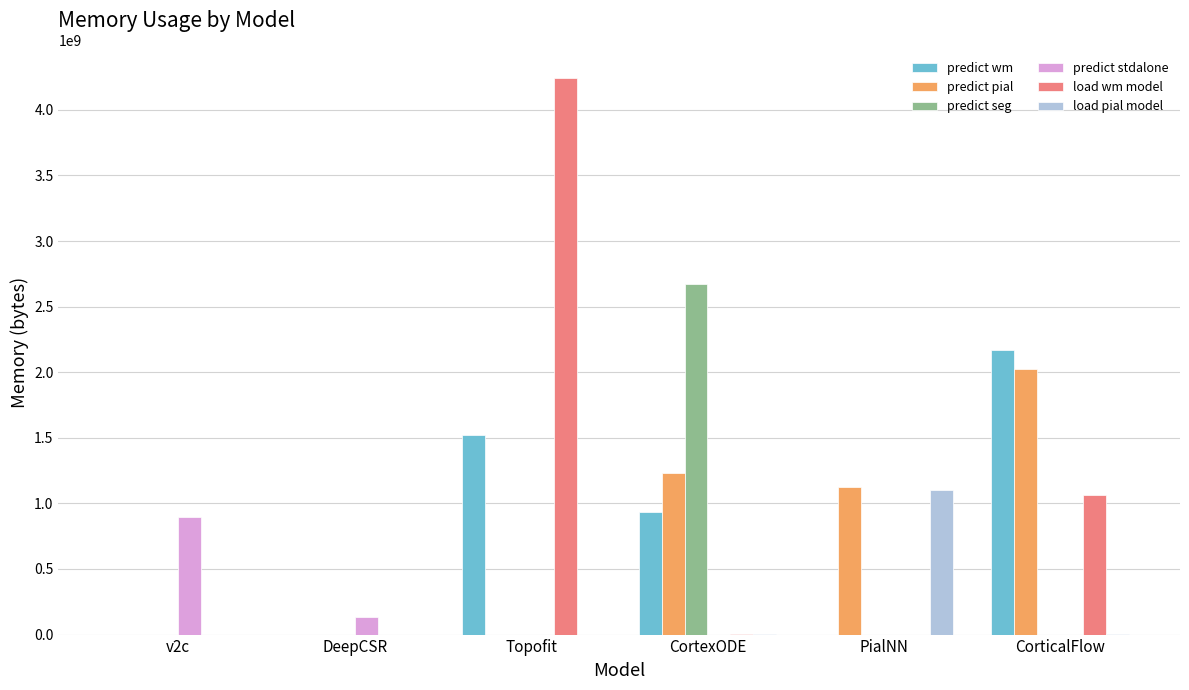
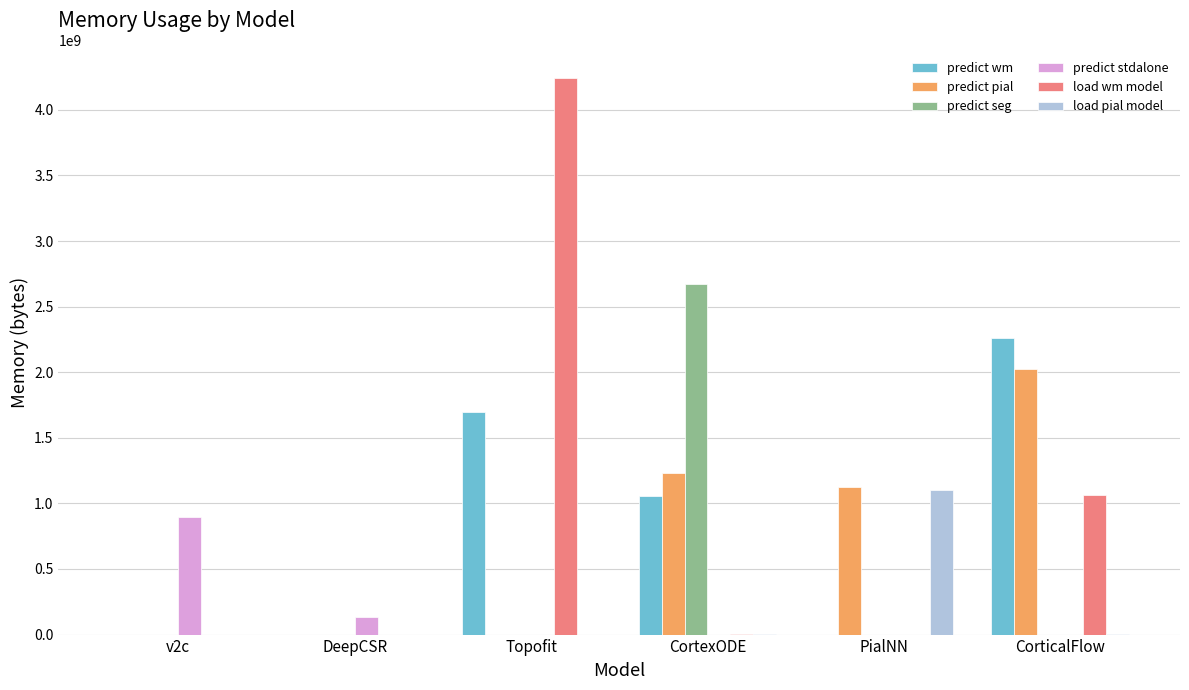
  {
    "predict wm": {
      "v2c": 0,
      "DeepCSR": 0,
-     "Topofit": 1520000000,
-     "CortexODE": 940000000,
+     "Topofit": 1700000000,
+     "CortexODE": 1050000000,
      "PialNN": 0,
-     "CorticalFlow": 2170000000
+     "CorticalFlow": 2260000000
    },
    "predict seg": {
      "v2c": 0,
      "DeepCSR": 0,
      "Topofit": 0,
      "CortexODE": 2670000000,
      "PialNN": 0,
      "CorticalFlow": 0
    }
  }
